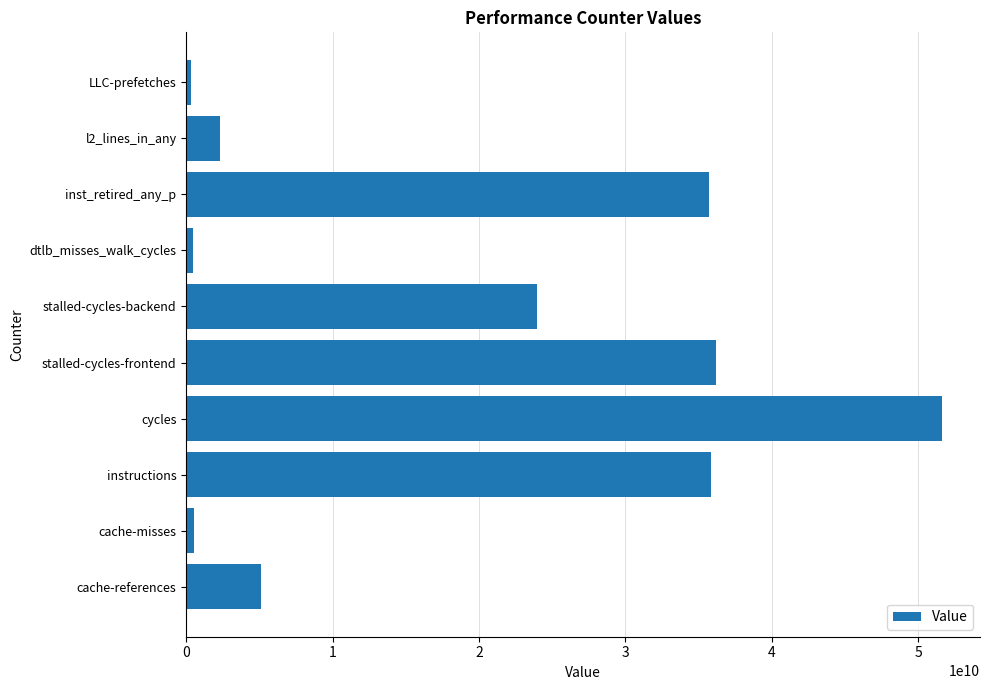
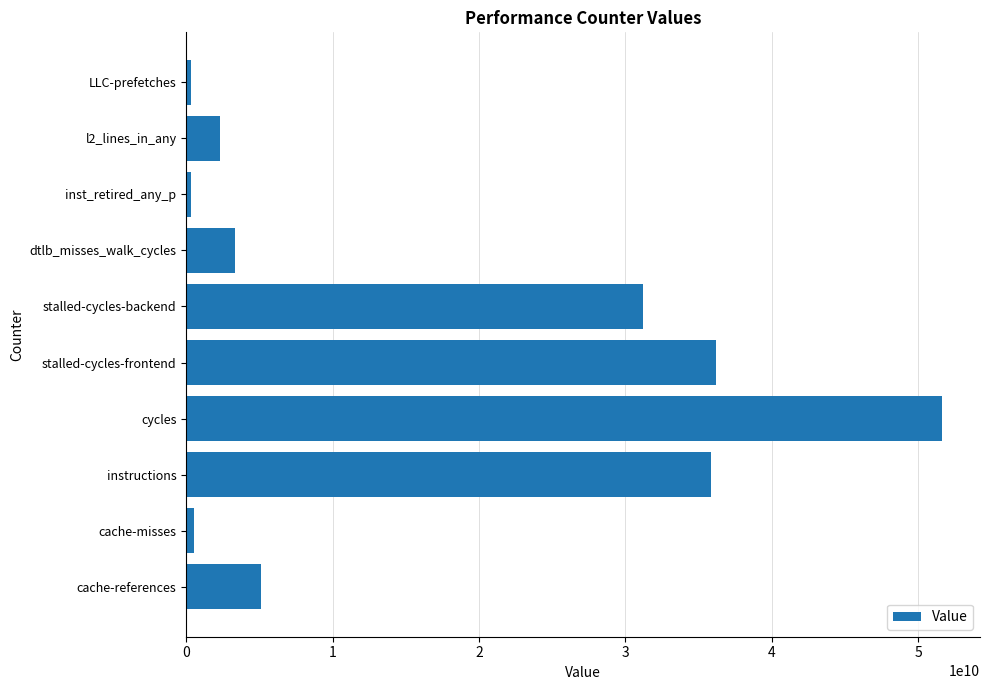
  {
    "LLC-prefetches": 300000000,
    "l2_lines_in_any": 2300000000,
-   "inst_retired_any_p": 35700000000,
-   "dtlb_misses_walk_cycles": 500000000,
-   "stalled-cycles-backend": 24000000000,
+   "inst_retired_any_p": 400000000,
+   "dtlb_misses_walk_cycles": 3300000000,
+   "stalled-cycles-backend": 31200000000,
    "stalled-cycles-frontend": 36200000000,
    "cycles": 51700000000,
    "instructions": 35800000000,
    "cache-misses": 500000000,
    "cache-references": 5100000000
  }
